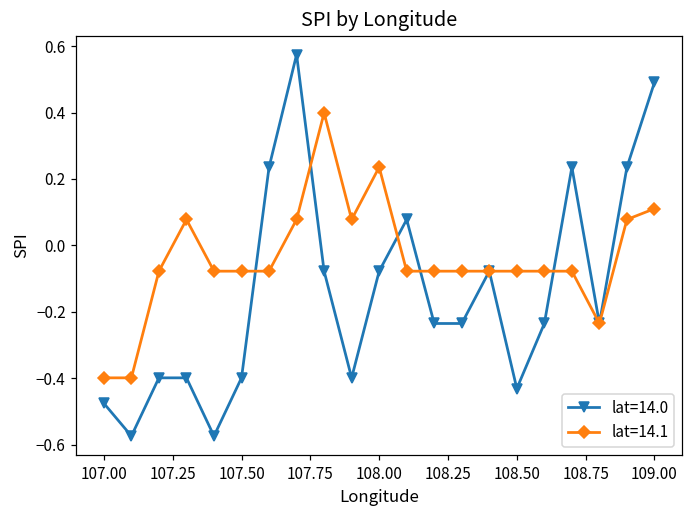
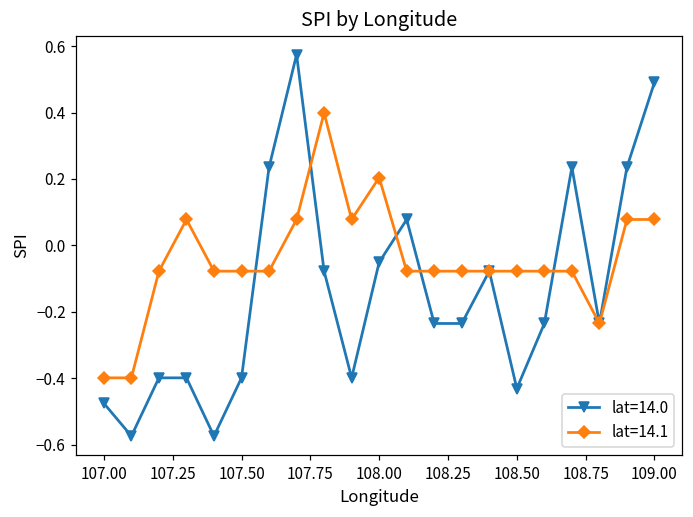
  {
    "lat=14.0": {
      "107.00": -0.48,
      "107.50": -0.40,
-     "108.00": -0.08,
+     "108.00": -0.05,
      "108.50": -0.43,
      "109.00": 0.49
    },
    "lat=14.1": {
      "107.00": -0.40,
      "107.50": -0.08,
-     "108.00": 0.24,
+     "108.00": 0.20,
      "108.50": -0.08,
-     "109.00": 0.11
+     "109.00": 0.08
    }
  }
